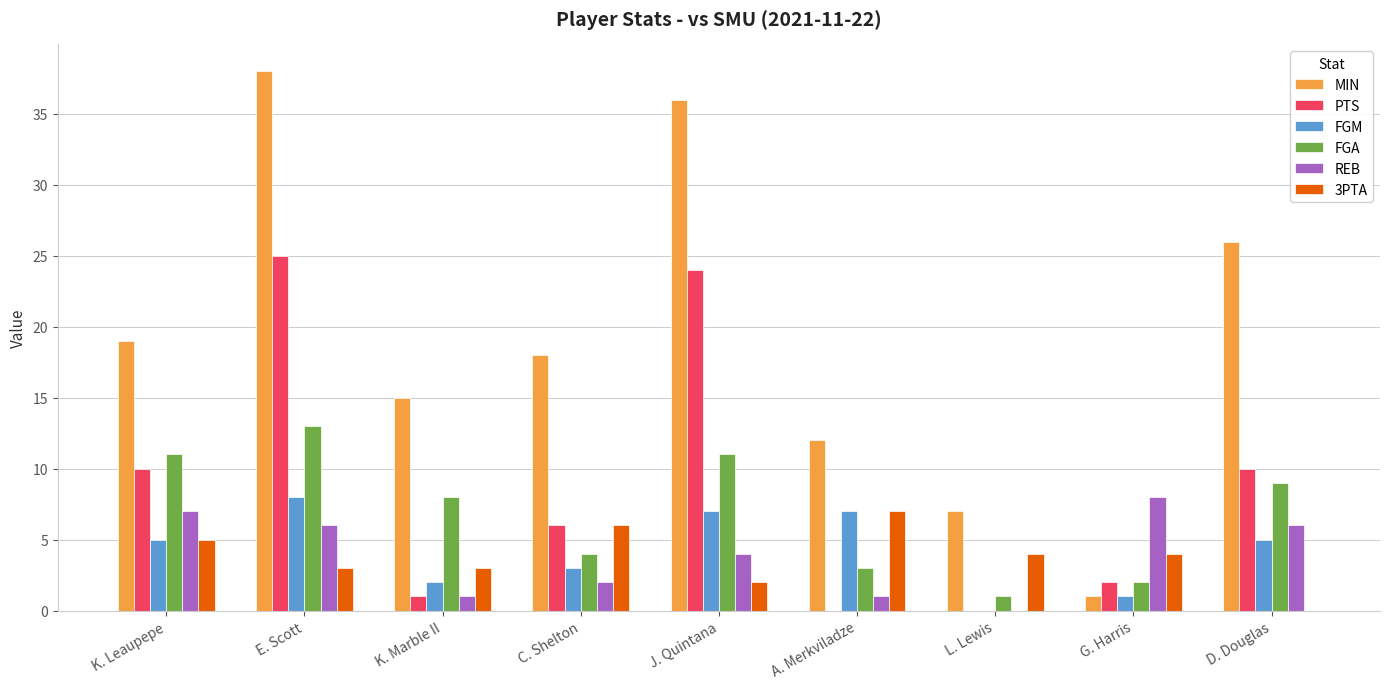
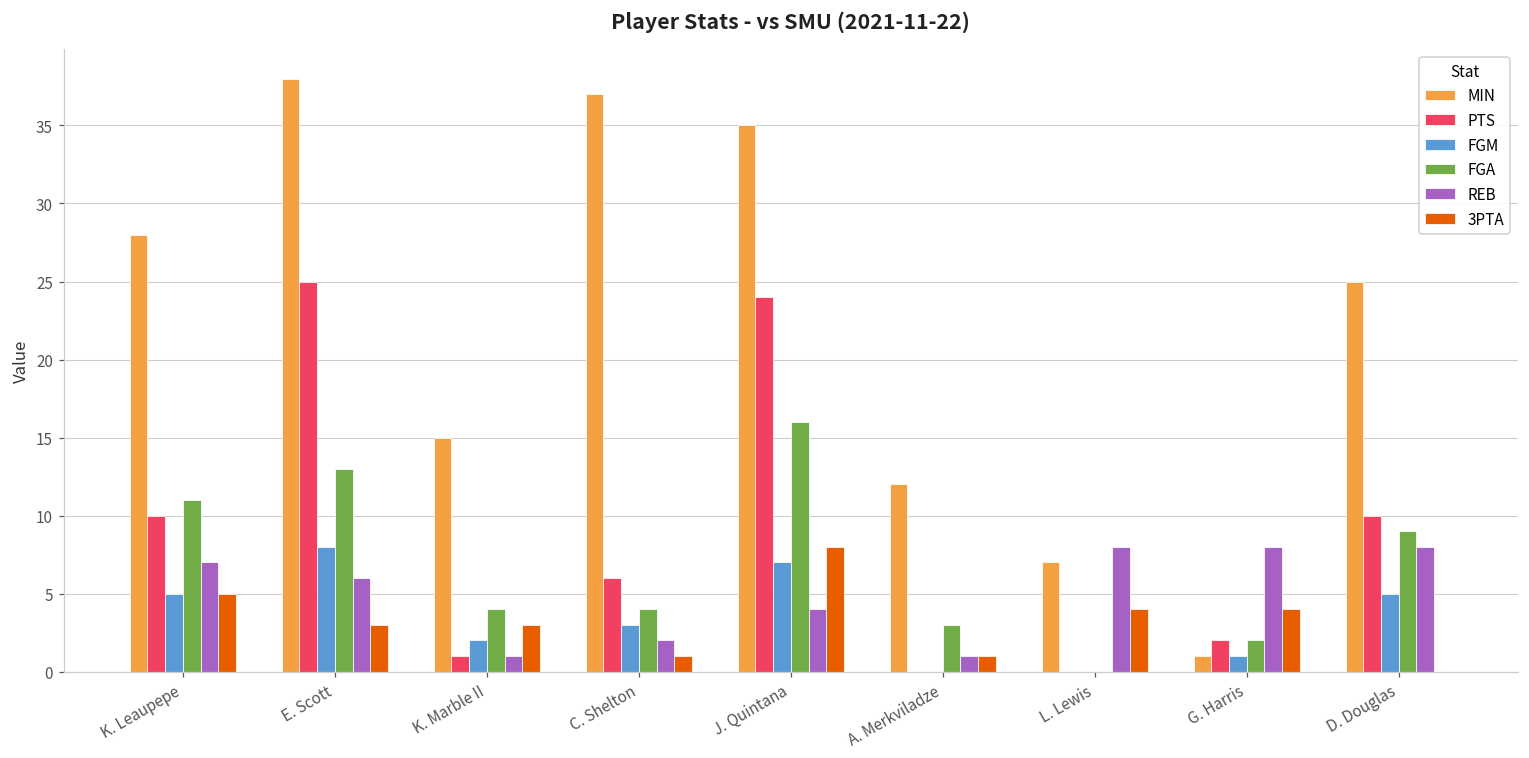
  {
    "MIN": {
-     "K. Leaupepe": 19,
+     "K. Leaupepe": 28,
      "E. Scott": 38,
      "K. Marble II": 15,
-     "C. Shelton": 18,
-     "J. Quintana": 36,
+     "C. Shelton": 37,
+     "J. Quintana": 35,
      "A. Merkviladze": 12,
      "L. Lewis": 7,
      "G. Harris": 1,
-     "D. Douglas": 26
+     "D. Douglas": 25
    },
    "PTS": {
      "K. Leaupepe": 10,
      "E. Scott": 25,
      "K. Marble II": 1,
      "C. Shelton": 6,
      "J. Quintana": 24,
      "A. Merkviladze": 0,
      "L. Lewis": 0,
      "G. Harris": 2,
      "D. Douglas": 10
    },
    "FGM": {
      "K. Leaupepe": 5,
      "E. Scott": 8,
      "K. Marble II": 2,
      "C. Shelton": 3,
      "J. Quintana": 7,
-     "A. Merkviladze": 7,
+     "A. Merkviladze": 0,
      "L. Lewis": 0,
      "G. Harris": 1,
      "D. Douglas": 5
    },
    "FGA": {
      "K. Leaupepe": 11,
      "E. Scott": 13,
-     "K. Marble II": 8,
+     "K. Marble II": 4,
      "C. Shelton": 4,
-     "J. Quintana": 11,
+     "J. Quintana": 16,
      "A. Merkviladze": 3,
-     "L. Lewis": 1,
+     "L. Lewis": 0,
      "G. Harris": 2,
      "D. Douglas": 9
    },
    "REB": {
      "K. Leaupepe": 7,
      "E. Scott": 6,
      "K. Marble II": 1,
      "C. Shelton": 2,
      "J. Quintana": 4,
      "A. Merkviladze": 1,
-     "L. Lewis": 0,
+     "L. Lewis": 8,
      "G. Harris": 8,
-     "D. Douglas": 6
+     "D. Douglas": 8
    },
    "3PTA": {
      "K. Leaupepe": 5,
      "E. Scott": 3,
      "K. Marble II": 3,
-     "C. Shelton": 6,
-     "J. Quintana": 2,
-     "A. Merkviladze": 7,
+     "C. Shelton": 1,
+     "J. Quintana": 8,
+     "A. Merkviladze": 1,
      "L. Lewis": 4,
      "G. Harris": 4,
      "D. Douglas": 0
    }
  }
